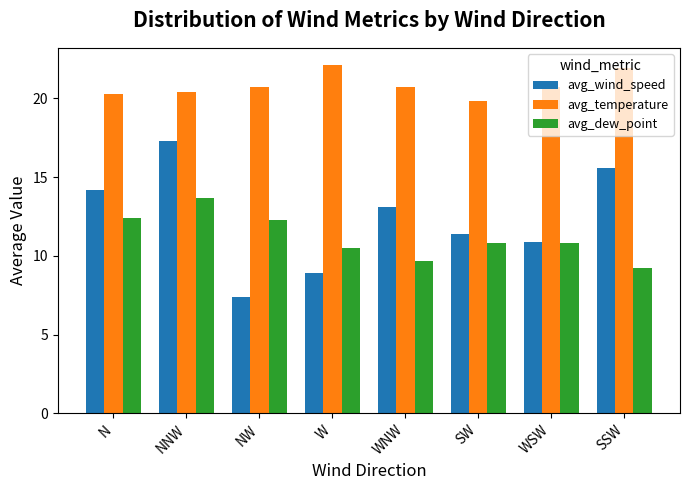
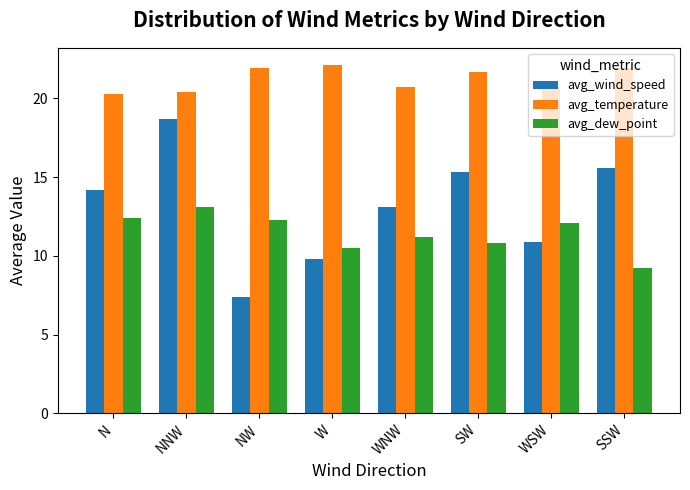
  {
    "avg_wind_speed": {
      "N": 14.2,
-     "NNW": 17.3,
+     "NNW": 18.7,
      "NW": 7.4,
-     "W": 8.9,
+     "W": 9.8,
      "WNW": 13.1,
-     "SW": 11.4,
+     "SW": 15.3,
      "WSW": 10.9,
      "SSW": 15.6
    },
    "avg_temperature": {
      "N": 20.3,
      "NNW": 20.4,
-     "NW": 20.7,
+     "NW": 21.9,
      "W": 22.1,
      "WNW": 20.7,
-     "SW": 19.8
+     "SW": 21.7
    },
    "avg_dew_point": {
      "N": 12.4,
-     "NNW": 13.7,
+     "NNW": 13.1,
      "NW": 12.3,
      "W": 10.5,
-     "WNW": 9.7,
+     "WNW": 11.2,
      "SW": 10.8,
-     "WSW": 10.8,
+     "WSW": 12.1,
      "SSW": 9.2
    }
  }
